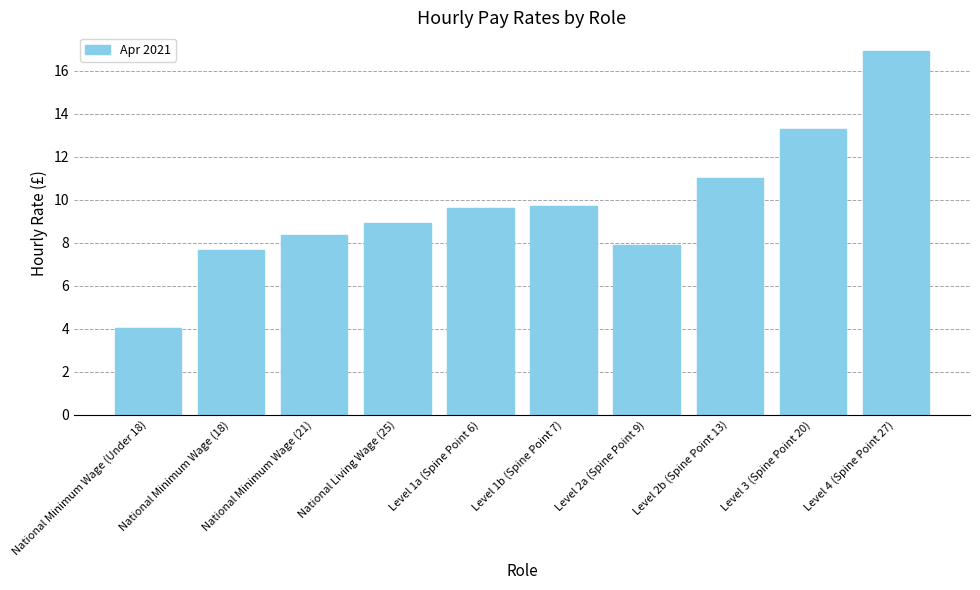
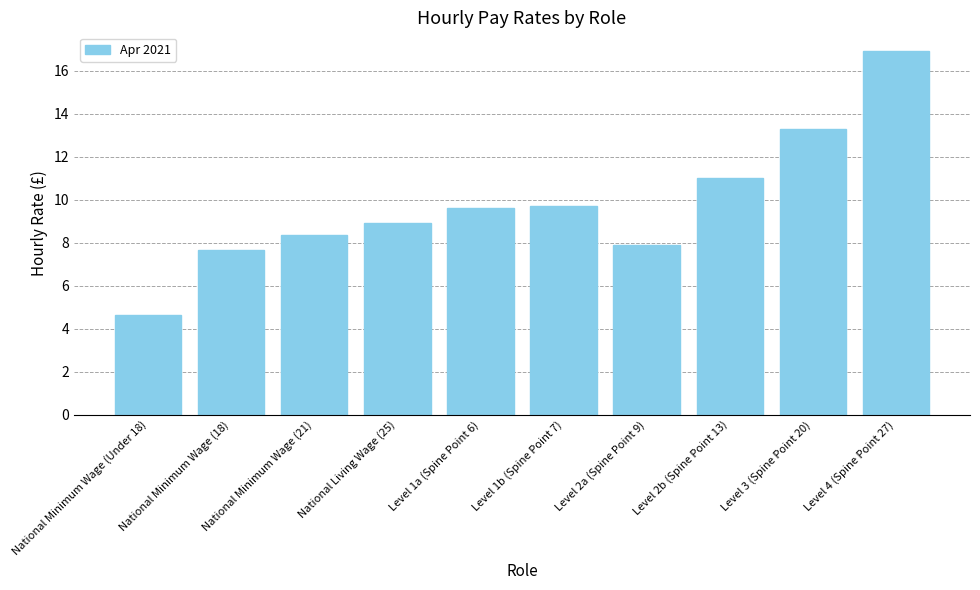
  {
-   "National Minimum Wage (Under 18)": 4.1,
+   "National Minimum Wage (Under 18)": 4.6,
    "National Minimum Wage (18)": 7.7,
    "National Minimum Wage (21)": 8.4,
    "National Living Wage (25)": 8.9,
    "Level 1a (Spine Point 6)": 9.6,
    "Level 1b (Spine Point 7)": 9.7,
    "Level 2a (Spine Point 9)": 7.9,
    "Level 2b (Spine Point 13)": 11.0,
    "Level 3 (Spine Point 20)": 13.3,
    "Level 4 (Spine Point 27)": 17.0
  }
